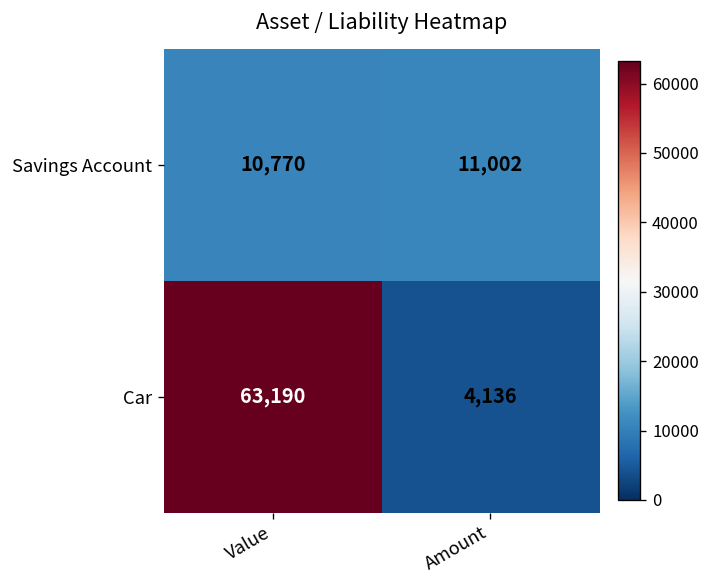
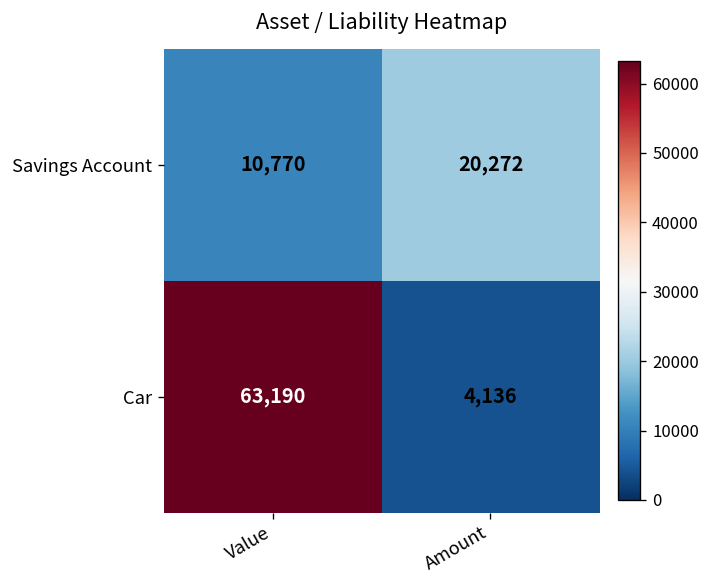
  {
    "Savings Account": {
      "Value": "10,770",
-     "Amount": "11,002"
+     "Amount": "20,272"
    },
    "Car": {
      "Value": "63,190",
      "Amount": "4,136"
    }
  }
